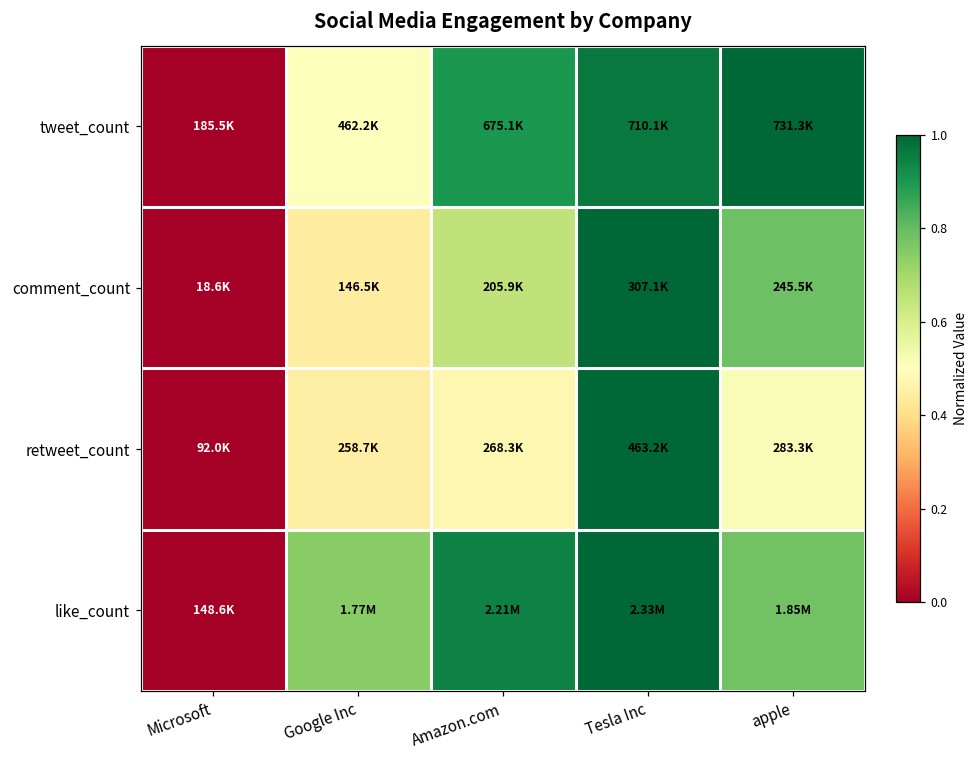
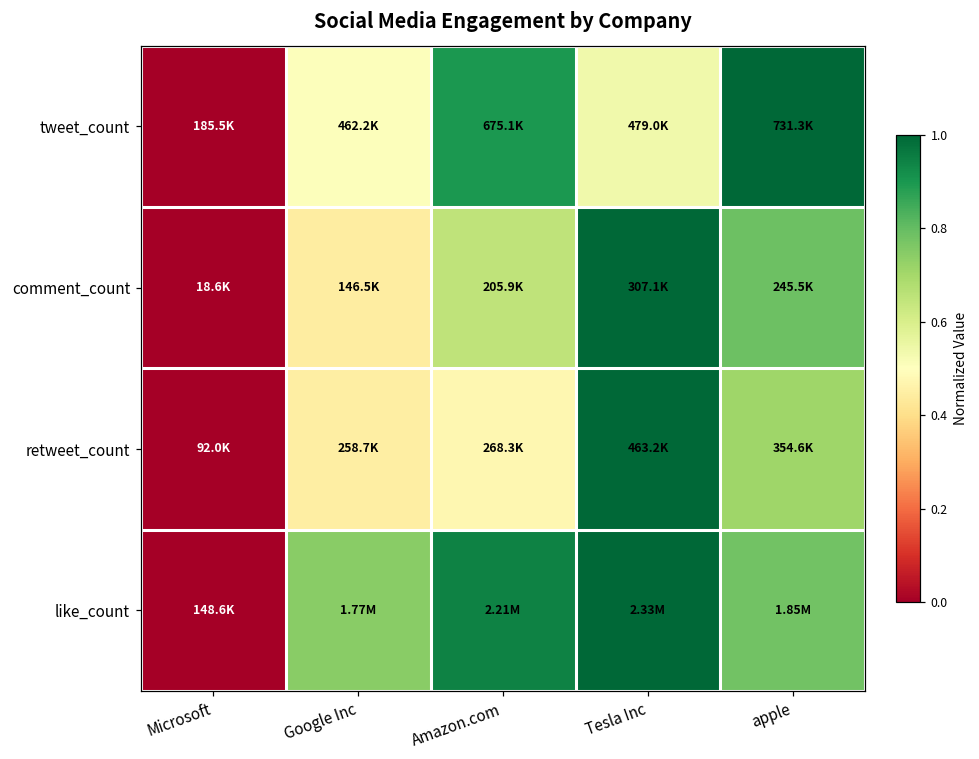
  {
    "tweet_count": {
      "Microsoft": "185.5K",
      "Google Inc": "462.2K",
      "Amazon.com": "675.1K",
-     "Tesla Inc": "710.1K",
+     "Tesla Inc": "479.0K",
      "apple": "731.3K"
    },
    "comment_count": {
      "Microsoft": "18.6K",
      "Google Inc": "146.5K",
      "Amazon.com": "205.9K",
      "Tesla Inc": "307.1K",
      "apple": "245.5K"
    },
    "retweet_count": {
      "Microsoft": "92.0K",
      "Google Inc": "258.7K",
      "Amazon.com": "268.3K",
      "Tesla Inc": "463.2K",
-     "apple": "283.3K"
+     "apple": "354.6K"
    },
    "like_count": {
      "Microsoft": "148.6K",
      "Google Inc": "1.77M",
      "Amazon.com": "2.21M",
      "Tesla Inc": "2.33M",
      "apple": "1.85M"
    }
  }
